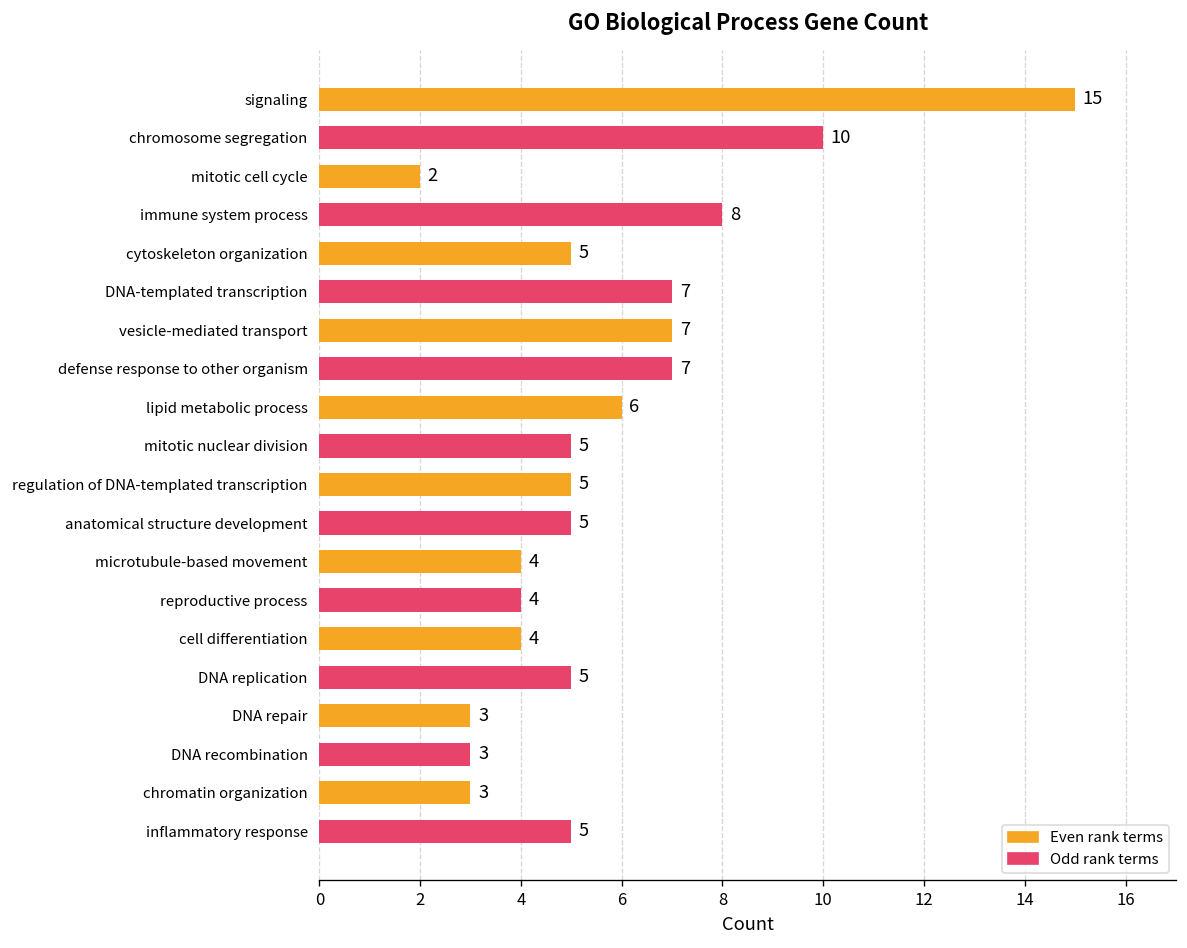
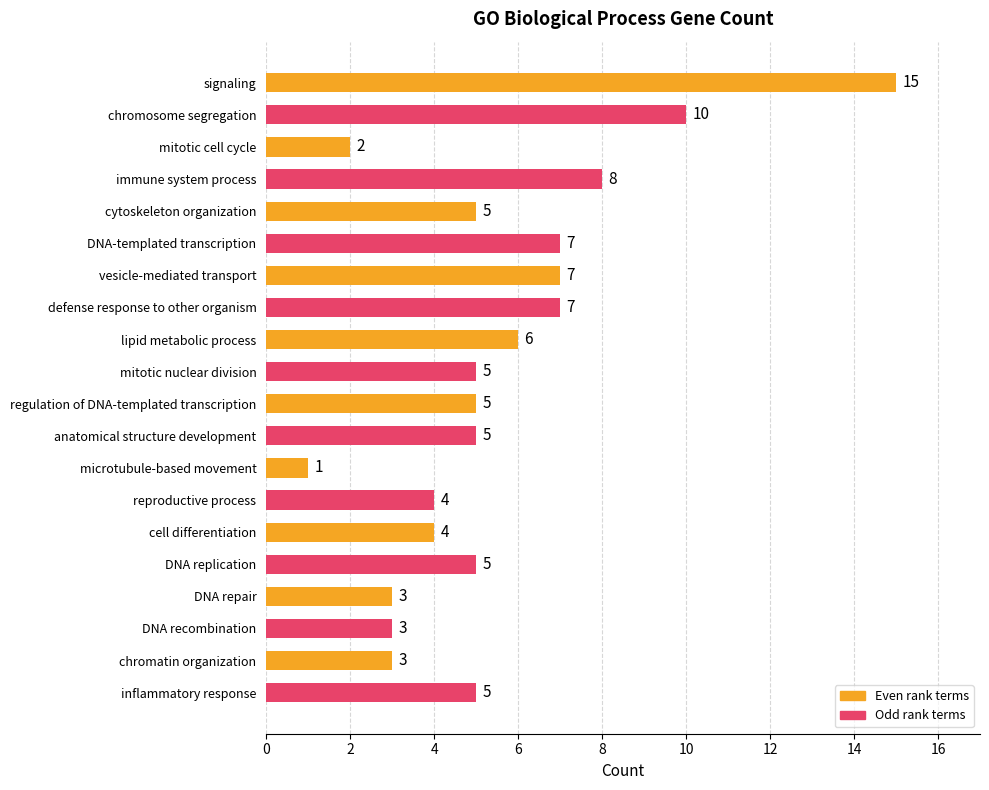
  {
    "signaling": 15,
    "chromosome segregation": 10,
    "mitotic cell cycle": 2,
    "immune system process": 8,
    "cytoskeleton organization": 5,
    "DNA-templated transcription": 7,
    "vesicle-mediated transport": 7,
    "defense response to other organism": 7,
    "lipid metabolic process": 6,
    "mitotic nuclear division": 5,
    "regulation of DNA-templated transcription": 5,
    "anatomical structure development": 5,
-   "microtubule-based movement": 4,
+   "microtubule-based movement": 1,
    "reproductive process": 4,
    "cell differentiation": 4,
    "DNA replication": 5,
    "DNA repair": 3,
    "DNA recombination": 3,
    "chromatin organization": 3,
    "inflammatory response": 5
  }
